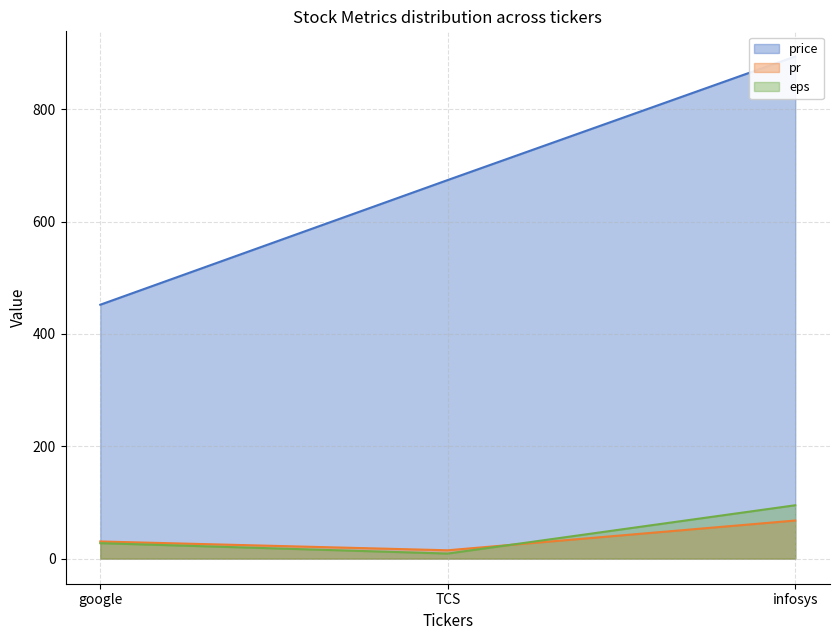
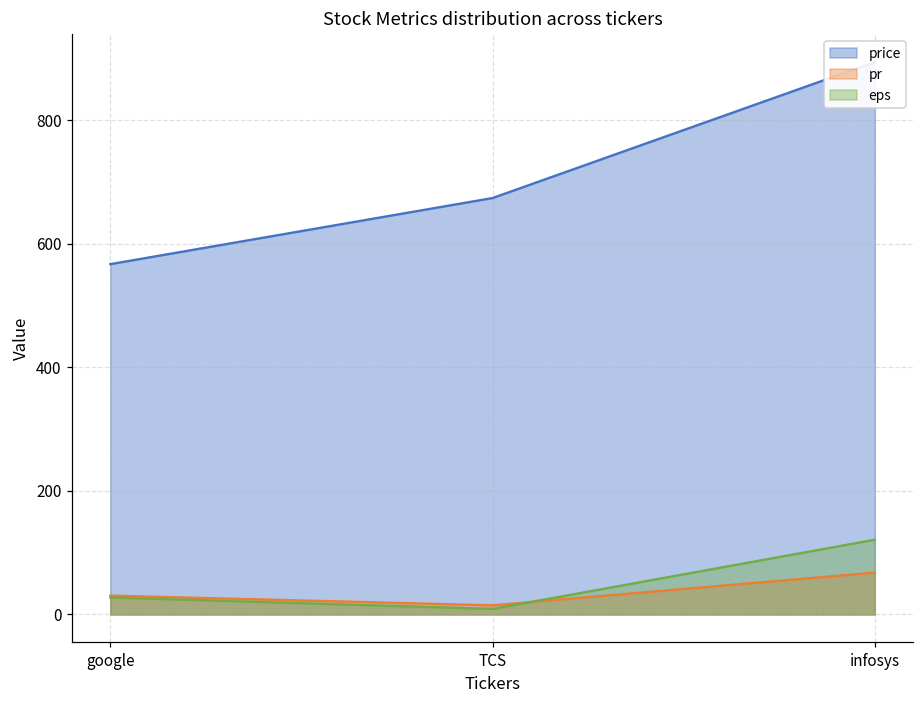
  {
    "price": {
-     "google": 450,
+     "google": 570,
      "TCS": 670
    },
    "pr": {
      "TCS": 10,
      "infosys": 70
    },
    "eps": {
      "TCS": 10,
-     "infosys": 100
+     "infosys": 120
    }
  }
